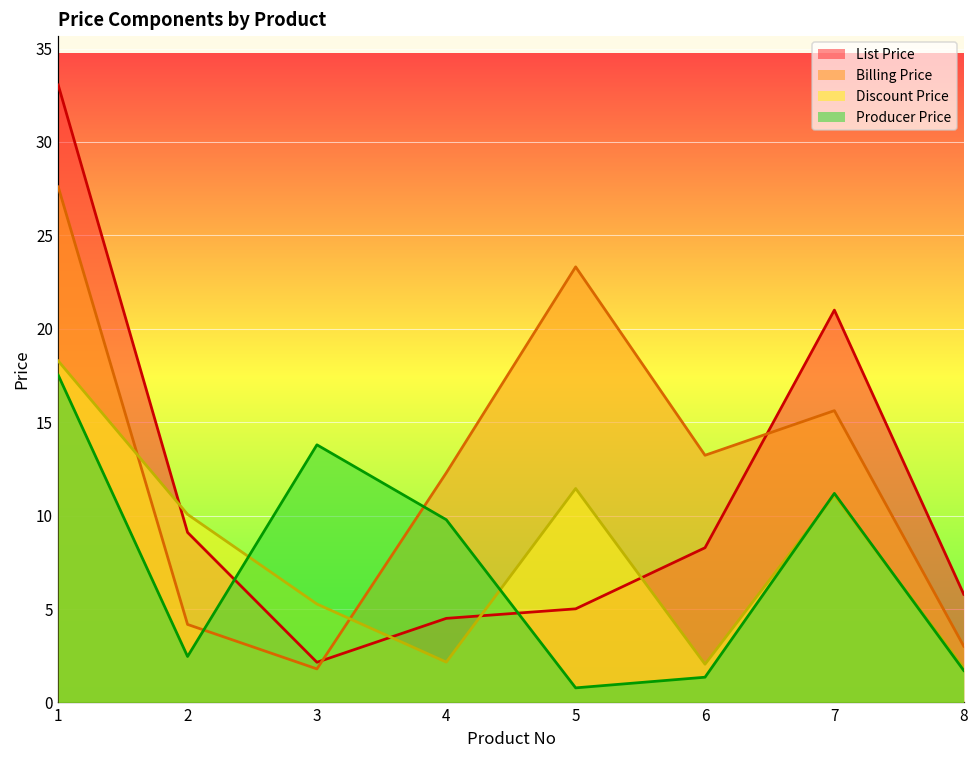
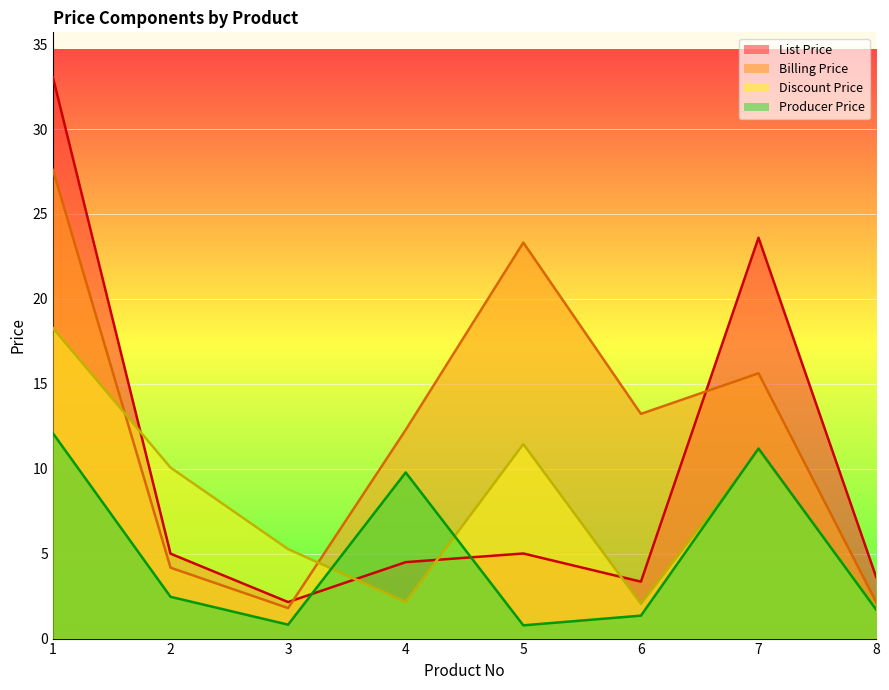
  {
    "List Price": {
      "1": 33.1,
-     "2": 9.1,
+     "2": 5.0,
      "3": 2.2,
      "4": 4.5,
      "5": 5.0,
-     "6": 8.3,
-     "7": 21.0,
-     "8": 5.8
+     "6": 3.4,
+     "7": 23.6,
+     "8": 3.6
    },
    "Billing Price": {
      "1": 27.6,
      "2": 4.2,
      "3": 1.8,
      "4": 12.3,
      "5": 23.3,
      "6": 13.2,
      "7": 15.6,
-     "8": 3.0
+     "8": 2.2
    },
    "Discount Price": {
      "1": 18.3,
      "2": 10.1,
      "3": 5.3,
      "4": 2.2,
      "5": 11.5,
      "6": 2.0
    },
    "Producer Price": {
-     "1": 17.5,
+     "1": 12.1,
      "2": 2.5,
-     "3": 13.8,
+     "3": 0.8,
      "4": 9.8,
      "5": 0.8,
      "6": 1.4
    }
  }
